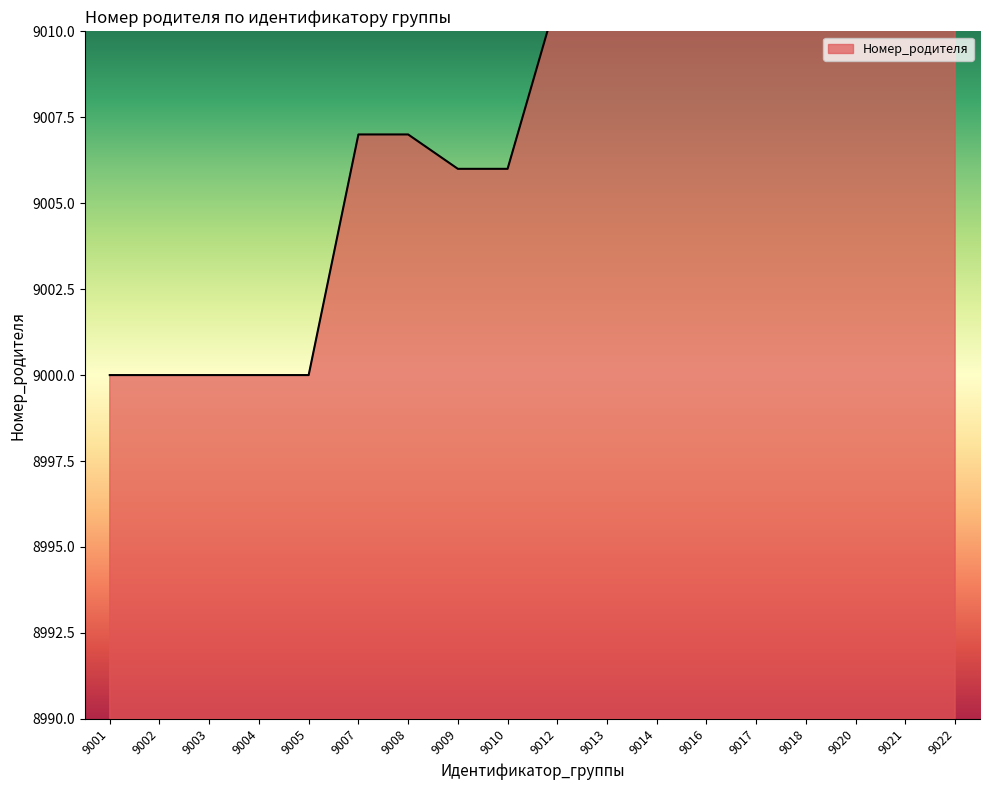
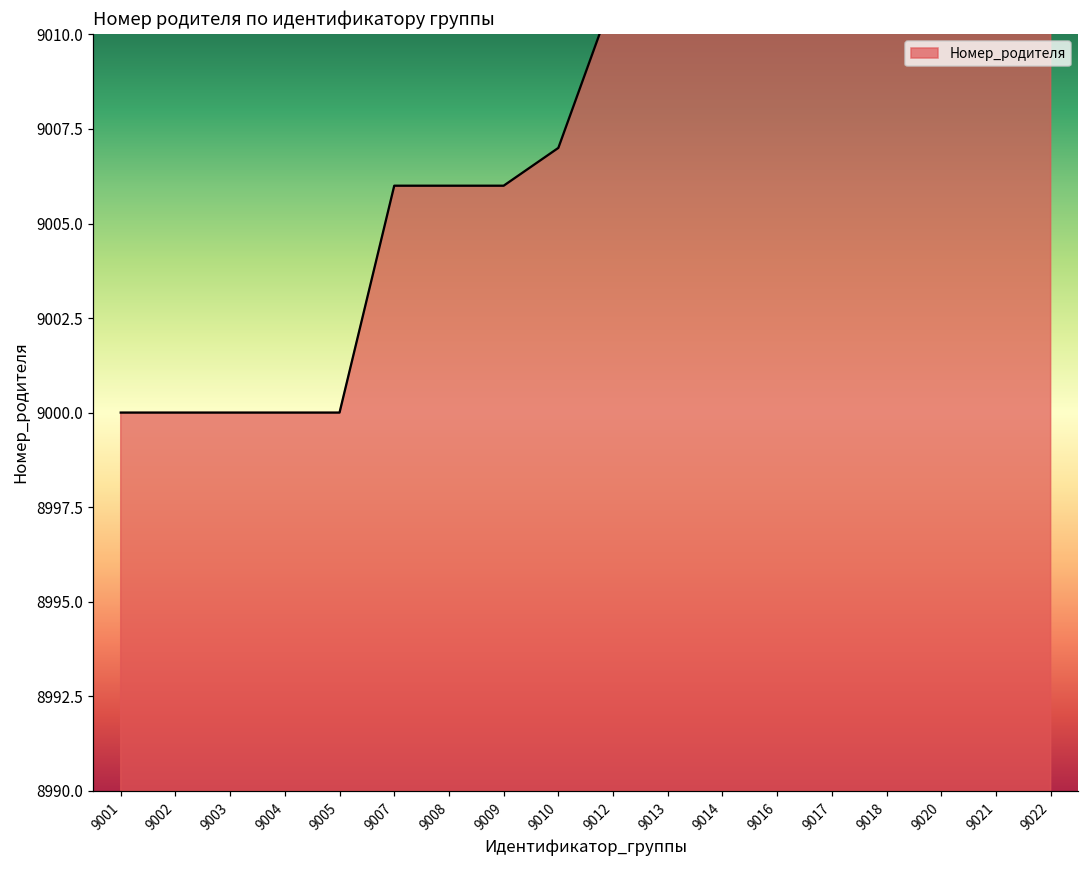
  {
    "9001": 9000,
    "9002": 9000,
    "9003": 9000,
    "9004": 9000,
    "9005": 9000,
-   "9007": 9007,
-   "9008": 9007,
+   "9007": 9006,
+   "9008": 9006,
    "9009": 9006,
-   "9010": 9006
+   "9010": 9007
  }
